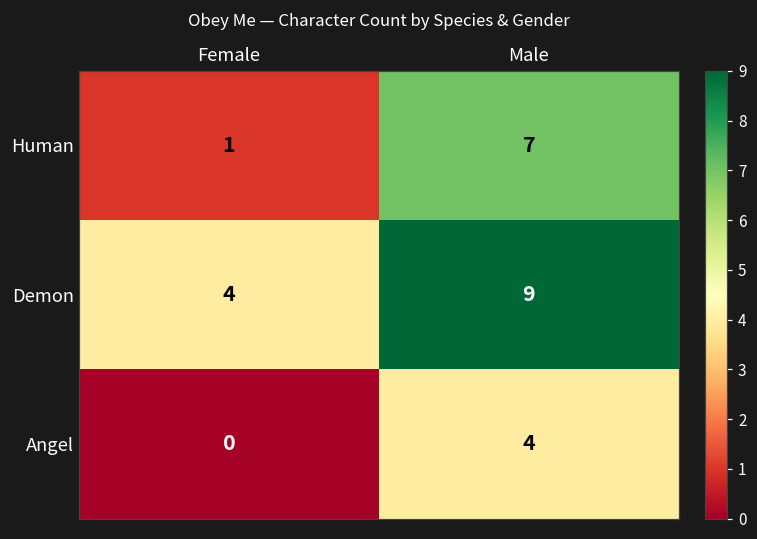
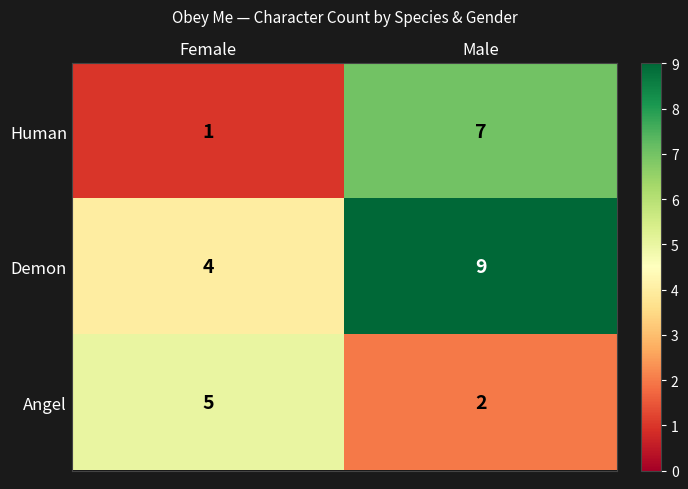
  {
    "Human": {
      "Female": 1,
      "Male": 7
    },
    "Demon": {
      "Female": 4,
      "Male": 9
    },
    "Angel": {
-     "Female": 0,
-     "Male": 4
+     "Female": 5,
+     "Male": 2
    }
  }
